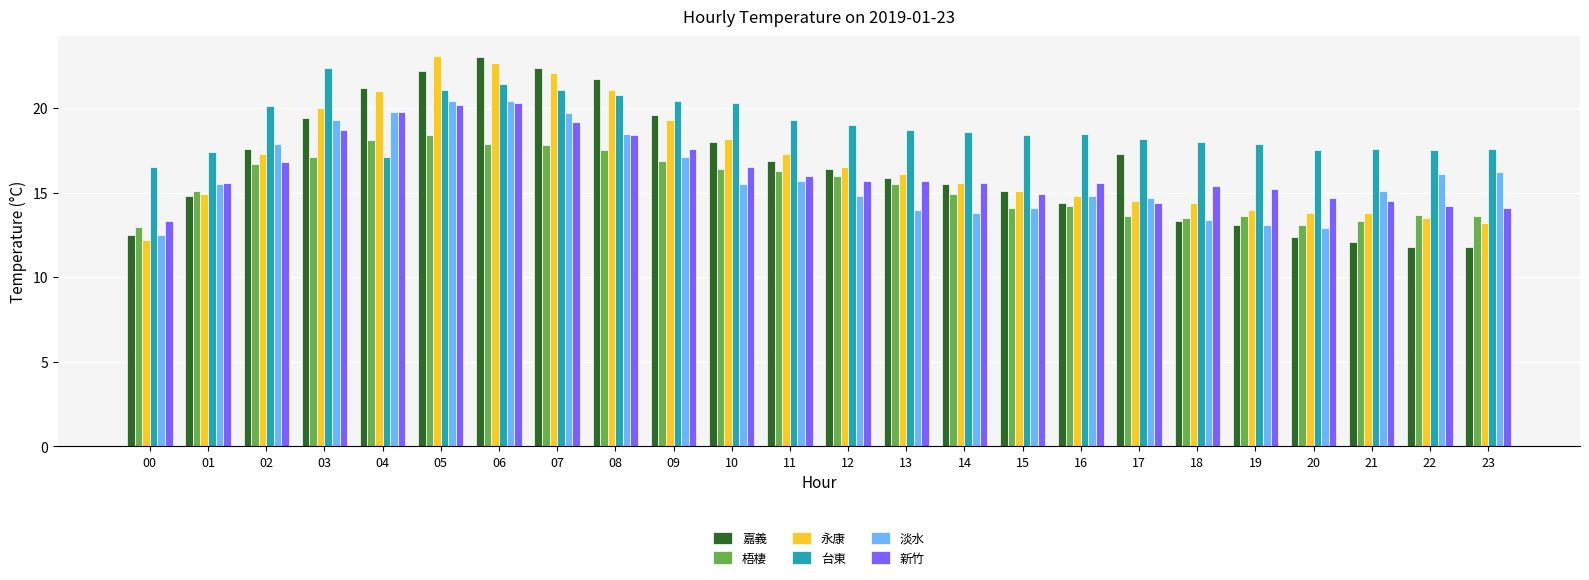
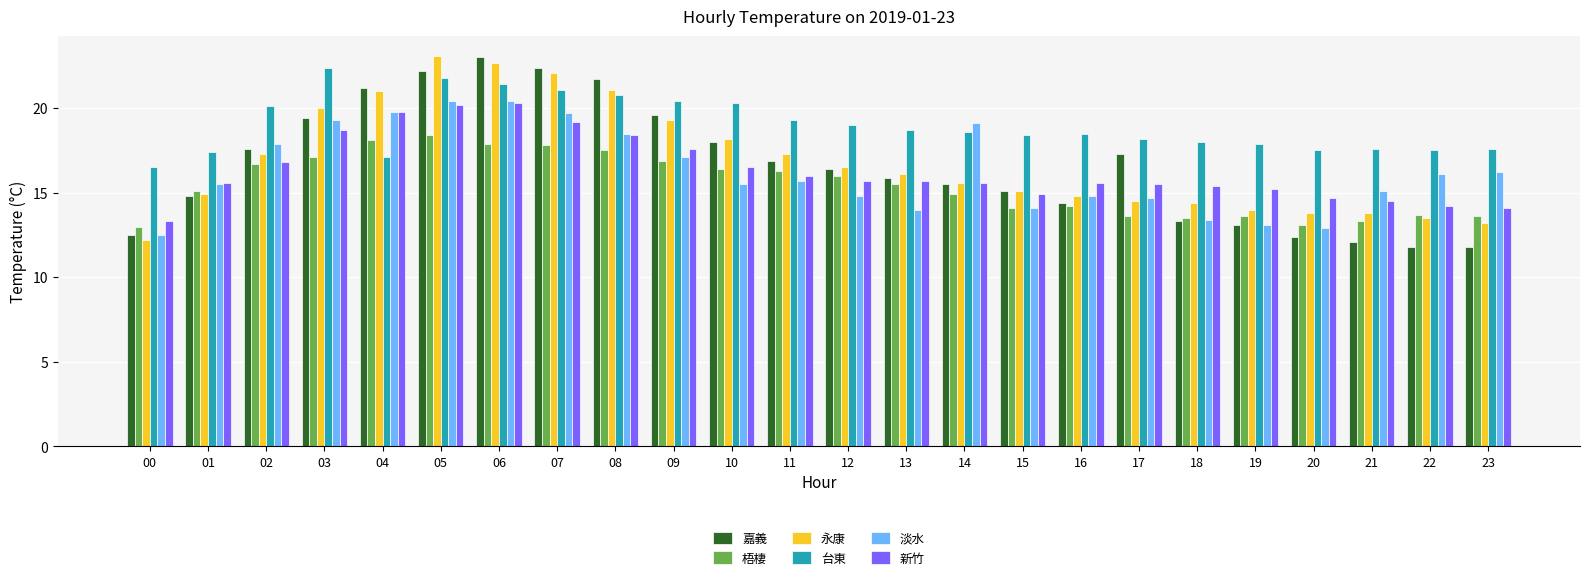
  {
    "嘉義": {
      "00": 12.5,
      "01": 14.8,
      "02": 17.6,
      "03": 19.4,
      "04": 21.2,
      "05": 22.2,
      "06": 23.0,
      "07": 22.4,
      "08": 21.7,
      "09": 19.6,
      "10": 18.0,
      "11": 16.9,
      "12": 16.4,
      "13": 15.9,
      "14": 15.5,
      "15": 15.1,
      "16": 14.4,
      "17": 17.3,
      "18": 13.3,
      "19": 13.1,
      "20": 12.4,
      "21": 12.1,
      "22": 11.8,
      "23": 11.8
    },
    "梧棲": {
      "00": 13.0,
      "01": 15.1,
      "02": 16.7,
      "03": 17.1,
      "04": 18.1,
      "05": 18.4,
      "06": 17.9,
      "07": 17.8,
      "08": 17.5,
      "09": 16.9,
      "10": 16.4,
      "11": 16.3,
      "12": 16.0,
      "13": 15.5,
      "14": 14.9,
      "15": 14.1,
      "16": 14.2,
      "17": 13.6,
      "18": 13.5,
      "19": 13.6,
      "20": 13.1,
      "21": 13.3,
      "22": 13.7,
      "23": 13.6
    },
    "永康": {
      "00": 12.2,
      "01": 14.9,
      "02": 17.3,
      "03": 20.0,
      "04": 21.0,
      "05": 23.1,
      "06": 22.7,
      "07": 22.1,
      "08": 21.1,
      "09": 19.3,
      "10": 18.2,
      "11": 17.3,
      "12": 16.5,
      "13": 16.1,
      "14": 15.6,
      "15": 15.1,
      "16": 14.8,
      "17": 14.5,
      "18": 14.4,
      "19": 14.0,
      "20": 13.8,
      "21": 13.8,
      "22": 13.5,
      "23": 13.2
    },
    "台東": {
      "00": 16.5,
      "01": 17.4,
      "02": 20.1,
      "03": 22.4,
      "04": 17.1,
-     "05": 21.1,
+     "05": 21.8,
      "06": 21.4,
      "07": 21.1,
      "08": 20.8,
      "09": 20.4,
      "10": 20.3,
      "11": 19.3,
      "12": 19.0,
      "13": 18.7,
      "14": 18.6,
      "15": 18.4,
      "16": 18.5,
      "17": 18.2,
      "18": 18.0,
      "19": 17.9,
      "20": 17.5,
      "21": 17.6,
      "22": 17.5,
      "23": 17.6
    },
    "淡水": {
      "00": 12.5,
      "01": 15.5,
      "02": 17.9,
      "03": 19.3,
      "04": 19.8,
      "05": 20.4,
      "06": 20.4,
      "07": 19.7,
      "08": 18.5,
      "09": 17.1,
      "10": 15.5,
      "11": 15.7,
      "12": 14.8,
      "13": 14.0,
-     "14": 13.8,
+     "14": 19.1,
      "15": 14.1,
      "16": 14.8,
      "17": 14.7,
      "18": 13.4,
      "19": 13.1,
      "20": 12.9,
      "21": 15.1,
      "22": 16.1,
      "23": 16.2
    },
    "新竹": {
      "00": 13.3,
      "01": 15.6,
      "02": 16.8,
      "03": 18.7,
      "04": 19.8,
      "05": 20.2,
      "06": 20.3,
      "07": 19.2,
      "08": 18.4,
      "09": 17.6,
      "10": 16.5,
      "11": 16.0,
      "12": 15.7,
      "13": 15.7,
      "14": 15.6,
      "15": 14.9,
      "16": 15.6,
-     "17": 14.4,
+     "17": 15.5,
      "18": 15.4,
      "19": 15.2,
      "20": 14.7,
      "21": 14.5,
      "22": 14.2,
      "23": 14.1
    }
  }
